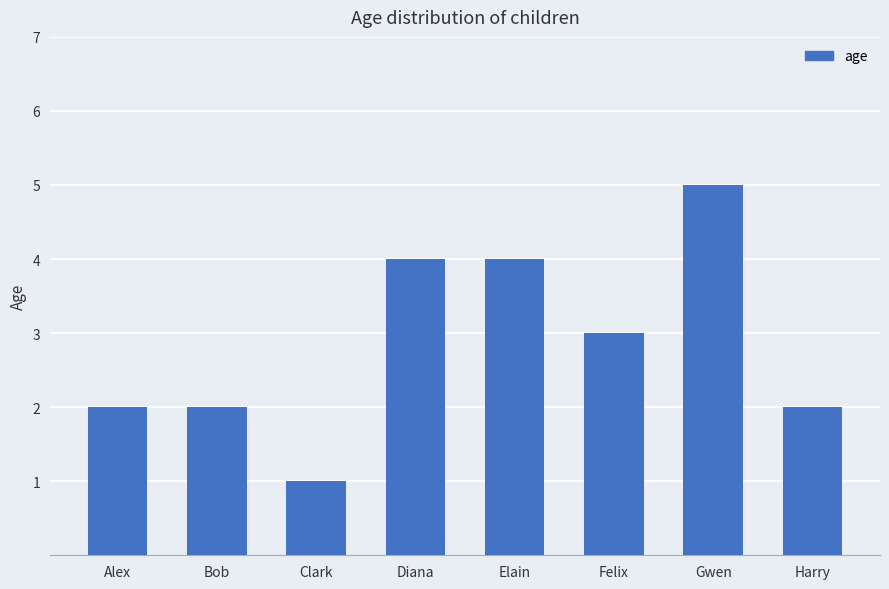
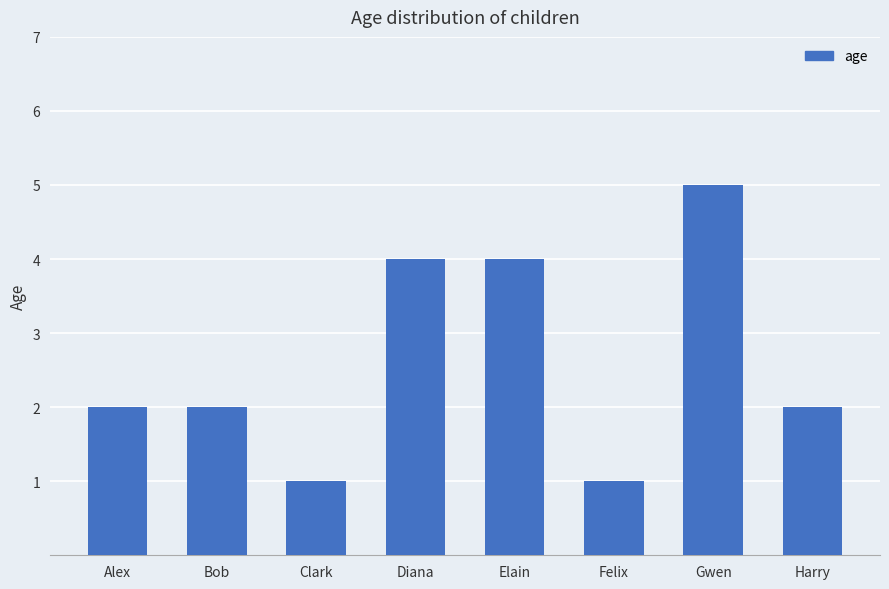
  {
    "Alex": 2,
    "Bob": 2,
    "Clark": 1,
    "Diana": 4,
    "Elain": 4,
-   "Felix": 3,
+   "Felix": 1,
    "Gwen": 5,
    "Harry": 2
  }
